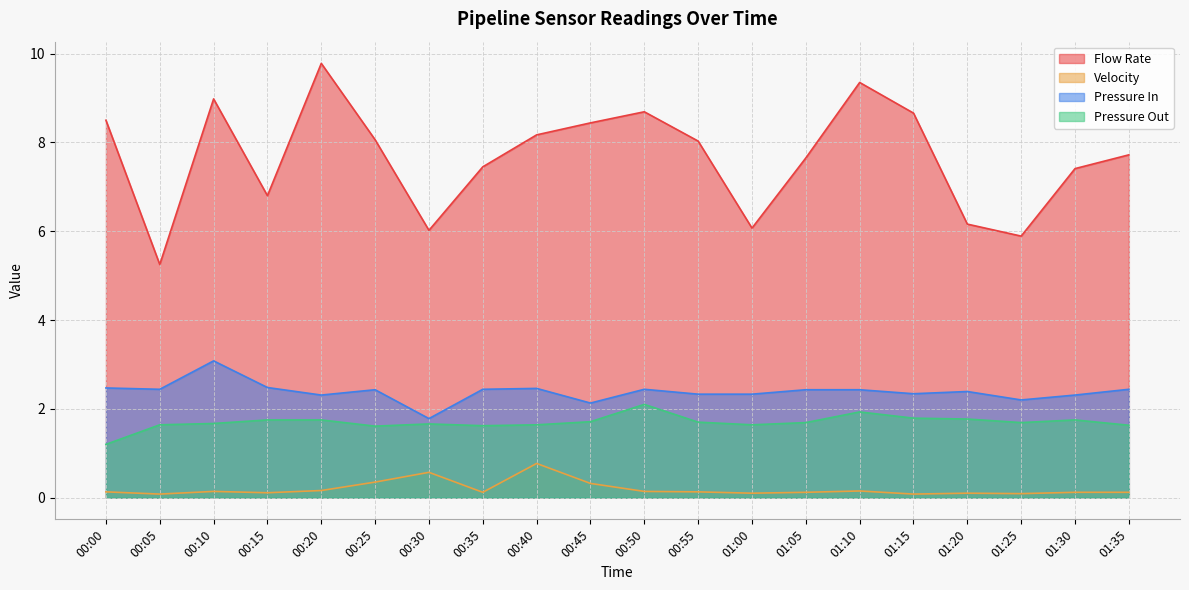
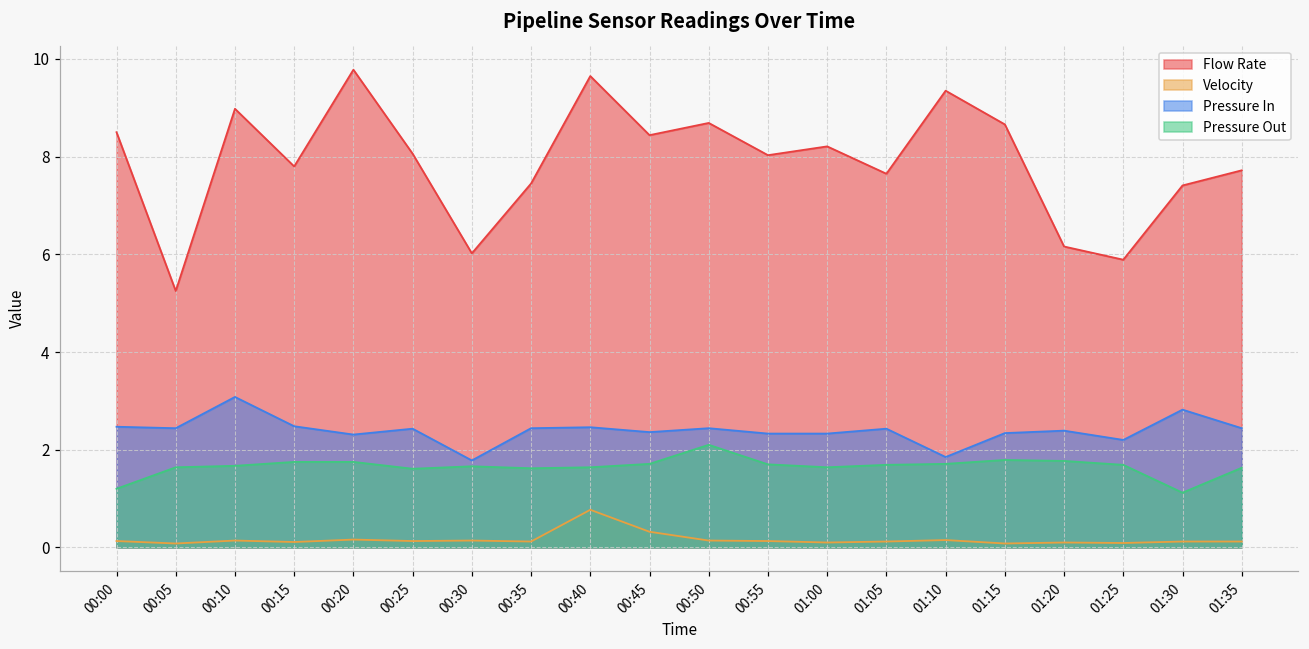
  {
    "Flow Rate": {
      "00:00": 8.5,
      "00:05": 5.3,
      "00:10": 9.0,
-     "00:15": 6.8,
+     "00:15": 7.8,
      "00:20": 9.8,
      "00:25": 8.1,
      "00:30": 6.0,
      "00:35": 7.5,
-     "00:40": 8.2,
+     "00:40": 9.7,
      "00:45": 8.4,
      "00:50": 8.7,
      "00:55": 8.0,
-     "01:00": 6.1,
+     "01:00": 8.2,
      "01:05": 7.7,
      "01:10": 9.4,
      "01:15": 8.7,
      "01:20": 6.2,
      "01:25": 5.9,
      "01:30": 7.4,
      "01:35": 7.7
    },
    "Velocity": {
      "00:00": 0.1,
      "00:05": 0.1,
      "00:10": 0.1,
      "00:15": 0.1,
      "00:20": 0.2,
-     "00:25": 0.4,
-     "00:30": 0.6,
+     "00:25": 0.1,
+     "00:30": 0.1,
      "00:35": 0.1,
      "00:40": 0.8,
      "00:45": 0.3,
      "00:50": 0.1,
      "00:55": 0.1,
      "01:00": 0.1,
      "01:05": 0.1,
      "01:10": 0.2,
      "01:15": 0.1,
      "01:20": 0.1,
      "01:25": 0.1,
      "01:30": 0.1,
      "01:35": 0.1
    },
    "Pressure In": {
      "00:00": 2.5,
      "00:05": 2.4,
      "00:10": 3.1,
      "00:15": 2.5,
      "00:20": 2.3,
      "00:25": 2.4,
      "00:30": 1.8,
      "00:35": 2.4,
      "00:40": 2.5,
-     "00:45": 2.1,
+     "00:45": 2.4,
      "00:50": 2.4,
      "00:55": 2.3,
      "01:00": 2.3,
      "01:05": 2.4,
-     "01:10": 2.4,
+     "01:10": 1.9,
      "01:15": 2.3,
      "01:20": 2.4,
      "01:25": 2.2,
-     "01:30": 2.3,
+     "01:30": 2.8,
      "01:35": 2.4
    },
    "Pressure Out": {
      "00:00": 1.2,
      "00:05": 1.6,
      "00:10": 1.7,
      "00:15": 1.8,
      "00:20": 1.8,
      "00:25": 1.6,
      "00:30": 1.7,
      "00:35": 1.6,
      "00:40": 1.6,
      "00:45": 1.7,
      "00:50": 2.1,
      "00:55": 1.7,
      "01:00": 1.6,
      "01:05": 1.7,
-     "01:10": 1.9,
+     "01:10": 1.7,
      "01:15": 1.8,
      "01:20": 1.8,
      "01:25": 1.7,
-     "01:30": 1.8,
+     "01:30": 1.1,
      "01:35": 1.6
    }
  }
